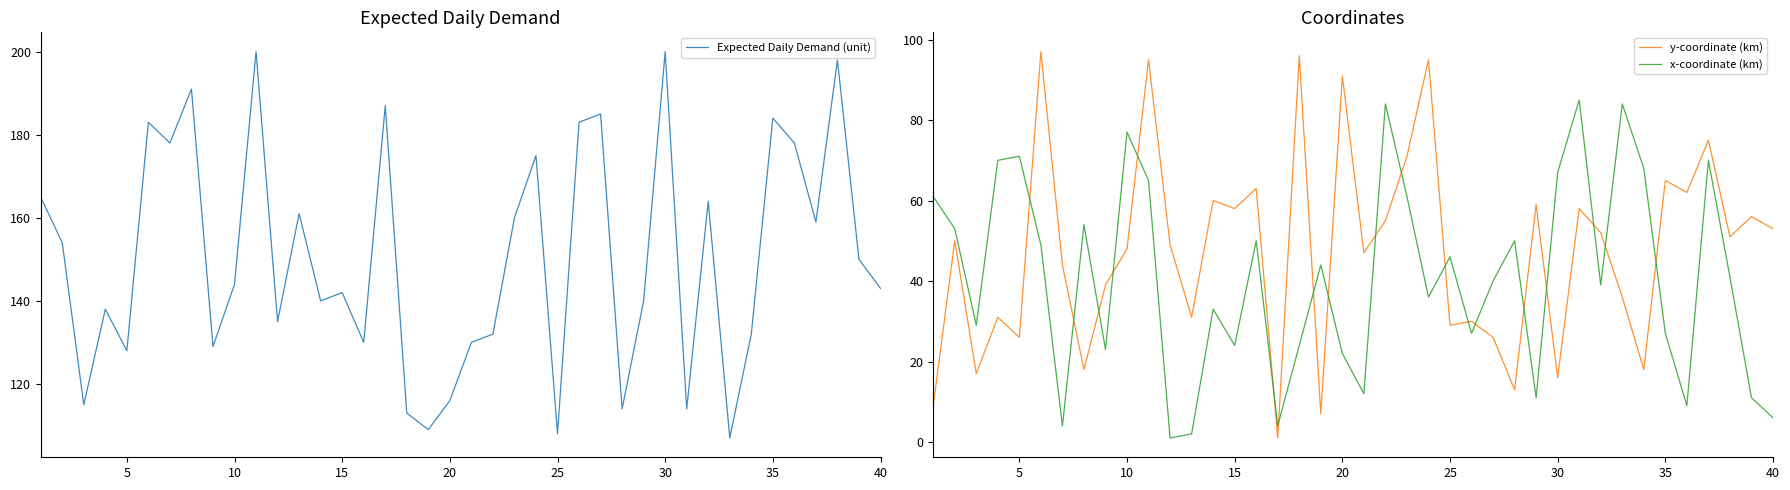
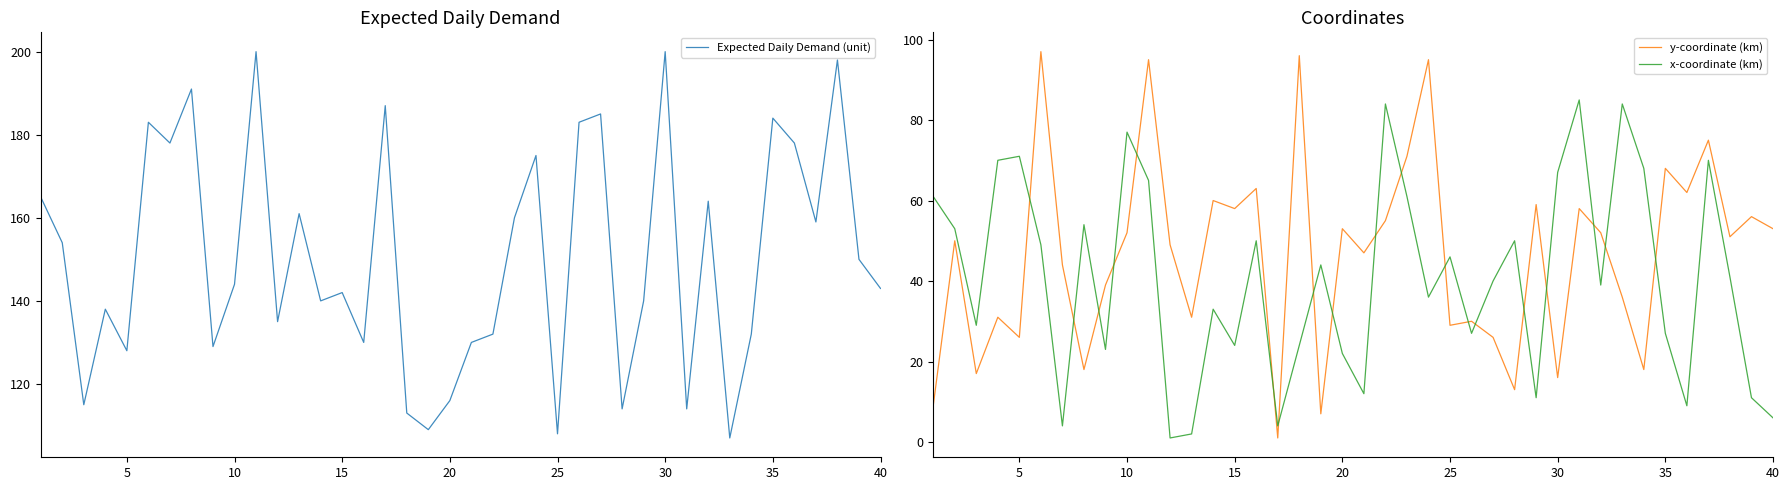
  {
    "Expected Daily Demand": {
      "5": 128,
      "10": 144,
      "15": 142,
      "20": 116,
      "25": 108,
      "30": 200,
      "35": 184,
      "40": 143
    },
    "Coordinates": {
      "y-coordinate (km)": {
        "5": 26,
-       "10": 48,
+       "10": 52,
        "15": 58,
-       "20": 91,
+       "20": 53,
        "25": 29,
        "30": 16,
-       "35": 65,
+       "35": 68,
        "40": 53
      },
      "x-coordinate (km)": {
        "5": 71,
        "10": 77,
        "15": 24,
        "20": 22,
        "25": 46,
        "30": 67,
        "35": 27,
        "40": 6
      }
    }
  }
